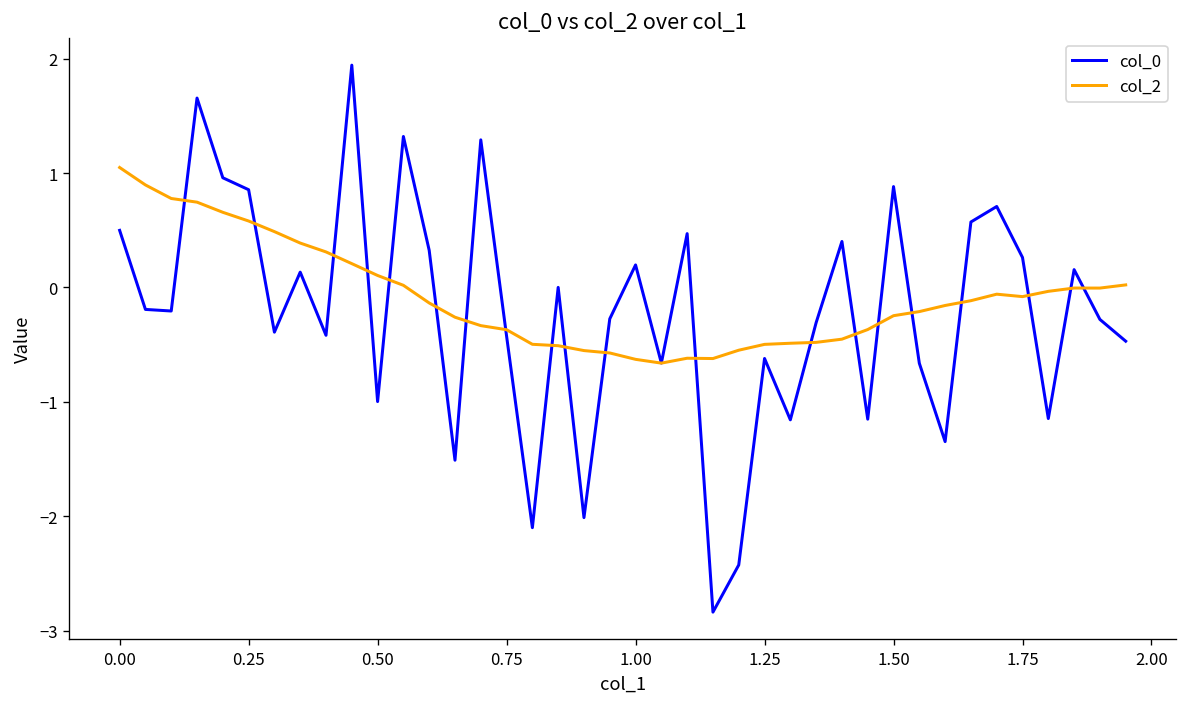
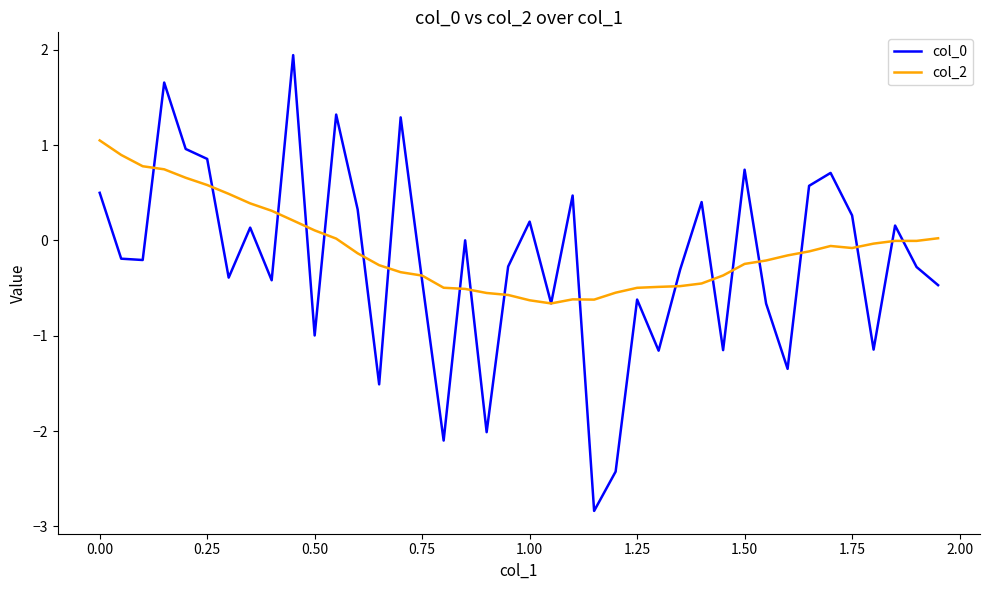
  {
    "col_0": {
      "0.00": 0.5,
      "0.25": 0.9,
      "0.50": -1.0,
      "0.75": -0.4,
      "1.00": 0.2,
      "1.25": -0.6,
-     "1.50": 0.9,
+     "1.50": 0.7,
      "1.75": 0.3
    },
    "col_2": {
      "0.00": 1.0,
      "0.25": 0.6,
      "0.50": 0.1,
      "0.75": -0.4,
      "1.00": -0.6,
      "1.25": -0.5,
      "1.50": -0.2,
      "1.75": -0.1
    }
  }
